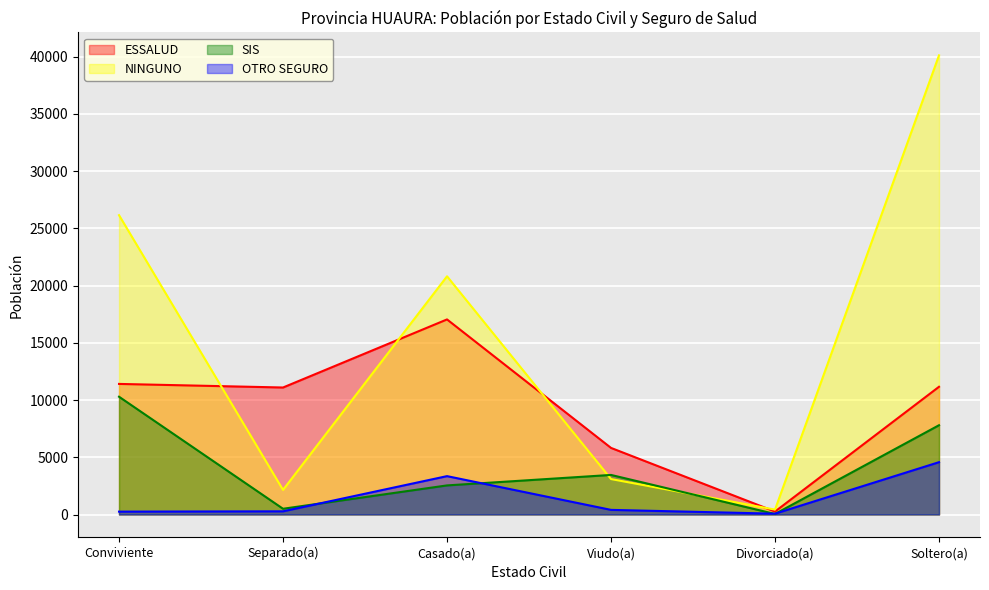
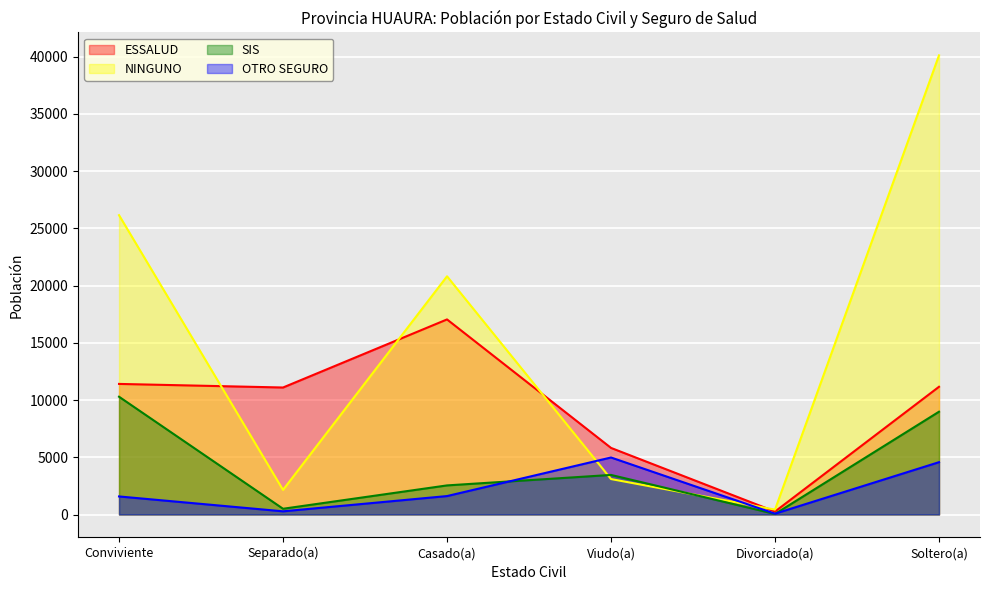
  {
    "ESSALUD": {
      "Conviviente": 11400,
      "Separado(a)": 11100,
      "Casado(a)": 17000,
      "Viudo(a)": 5800,
      "Soltero(a)": 11200
    },
    "NINGUNO": {
      "Conviviente": 26100,
      "Separado(a)": 2100,
      "Casado(a)": 20800,
      "Viudo(a)": 3100,
      "Soltero(a)": 40100
    },
    "SIS": {
      "Conviviente": 10300,
      "Casado(a)": 2500,
      "Viudo(a)": 3500,
-     "Soltero(a)": 7800
+     "Soltero(a)": 9000
    },
    "OTRO SEGURO": {
-     "Conviviente": 300,
-     "Casado(a)": 3400,
-     "Viudo(a)": 400,
+     "Conviviente": 1600,
+     "Casado(a)": 1600,
+     "Viudo(a)": 5000,
      "Soltero(a)": 4600
    }
  }
